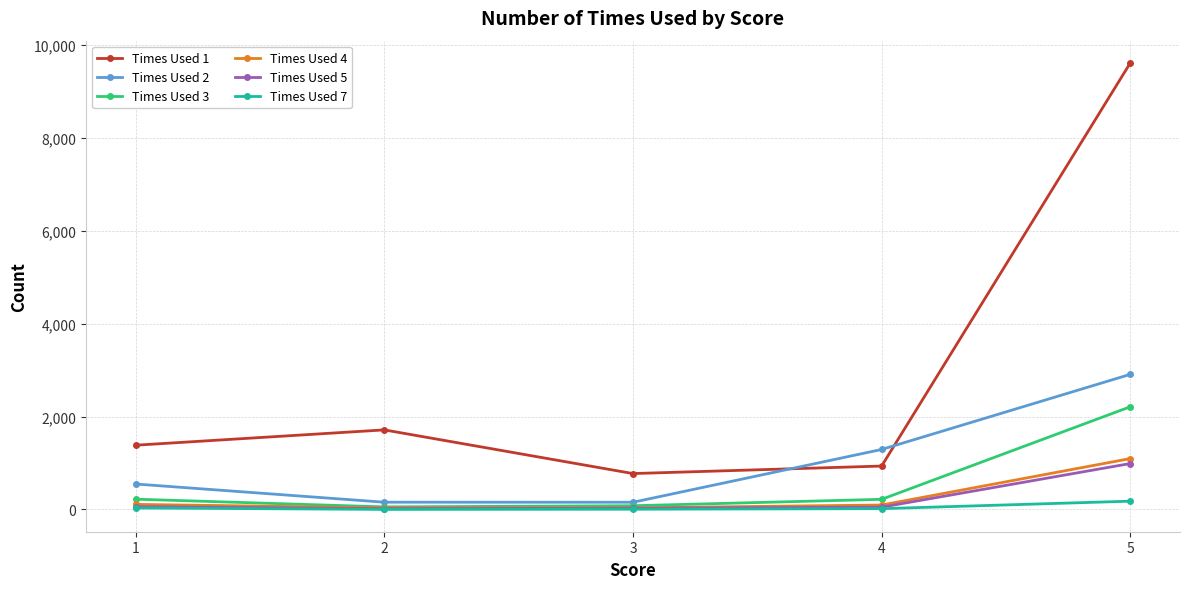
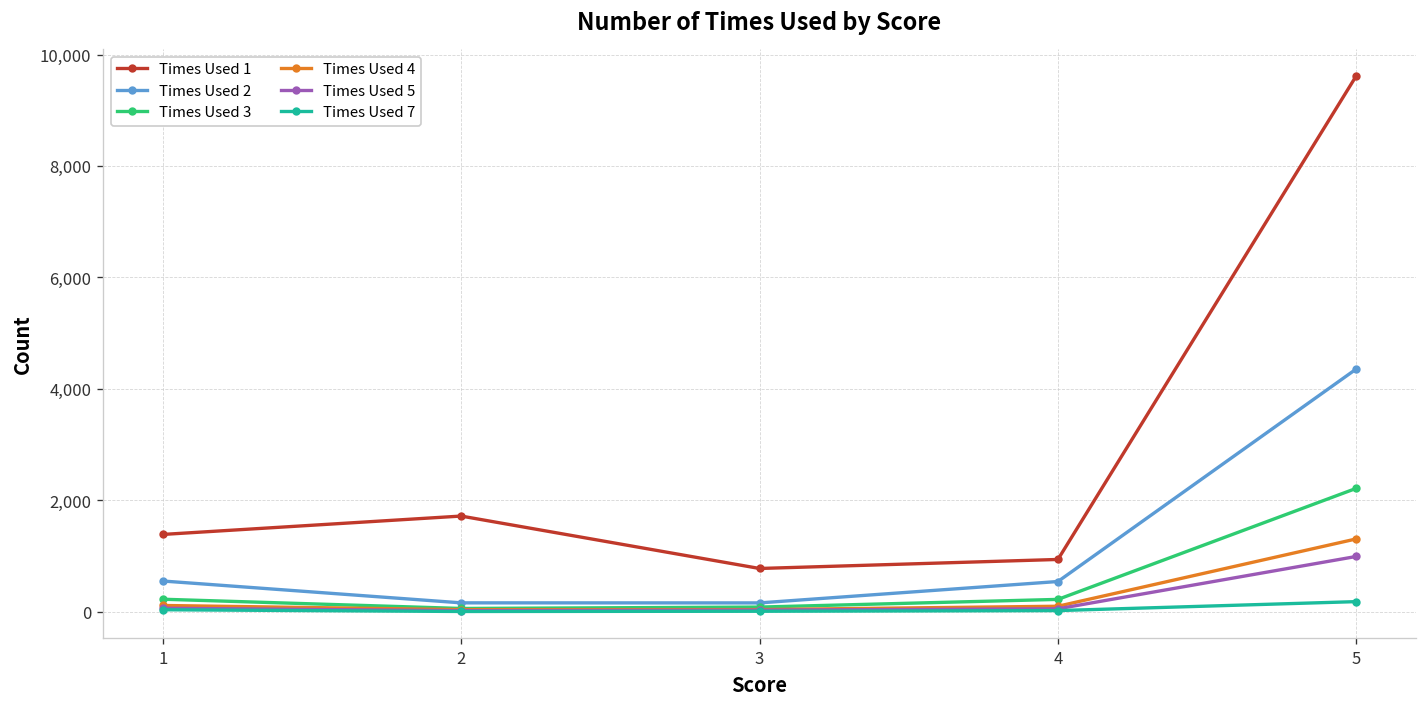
  {
    "Times Used 1": {
      "1": "1,400",
      "2": "1,700",
      "3": "800",
      "4": "900",
      "5": "9,600"
    },
    "Times Used 2": {
      "1": "500",
      "2": "200",
      "3": "200",
-     "4": "1,300",
-     "5": "2,900"
+     "4": "500",
+     "5": "4,400"
    },
    "Times Used 4": {
-     "5": "1,100"
+     "5": "1,300"
    },
    "Times Used 5": {
      "5": "1,000"
    }
  }
